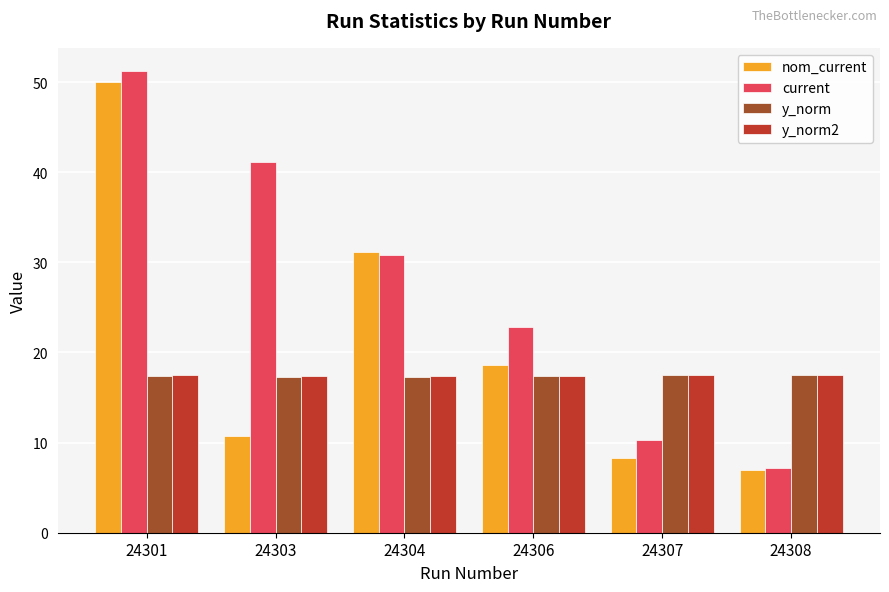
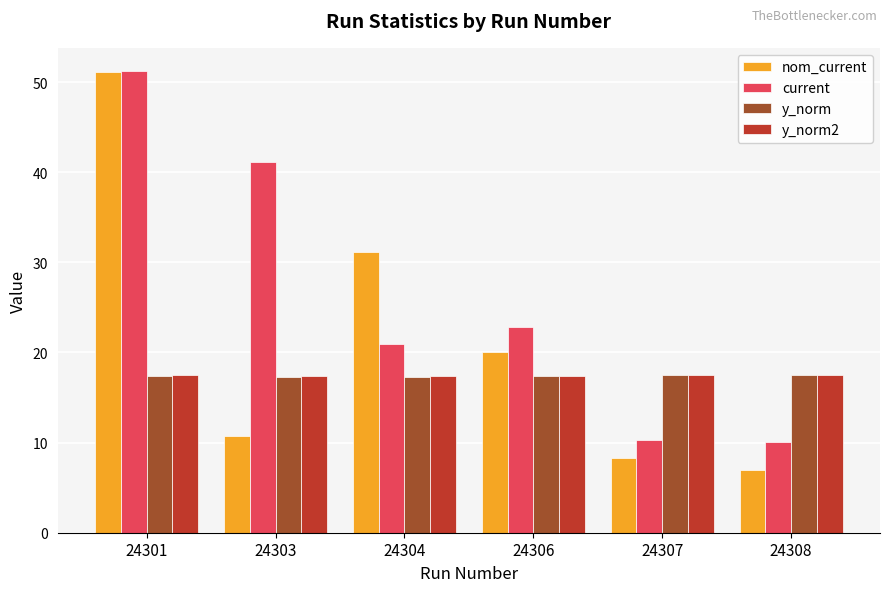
  {
    "nom_current": {
-     "24301": 50,
+     "24301": 51,
      "24303": 11,
      "24304": 31,
-     "24306": 19,
+     "24306": 20,
      "24307": 8,
      "24308": 7
    },
    "current": {
      "24301": 51,
      "24303": 41,
-     "24304": 31,
+     "24304": 21,
      "24306": 23,
      "24307": 10,
-     "24308": 7
+     "24308": 10
    }
  }
